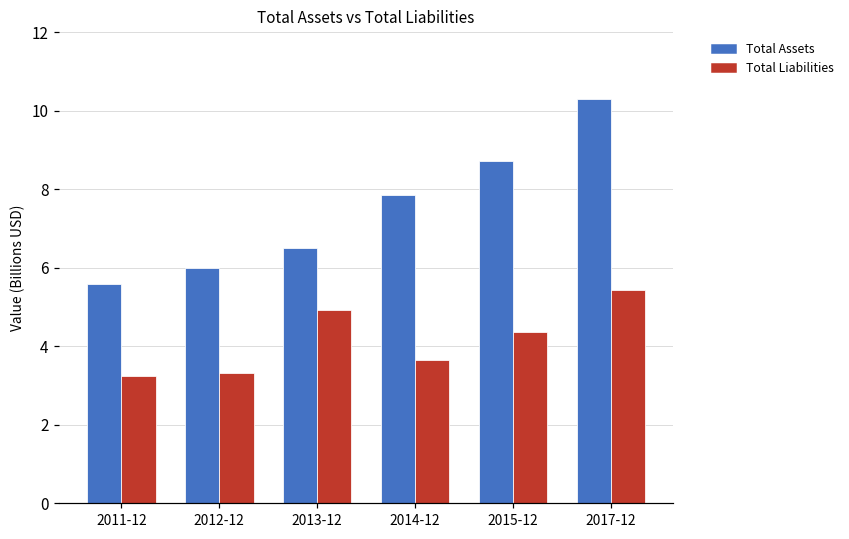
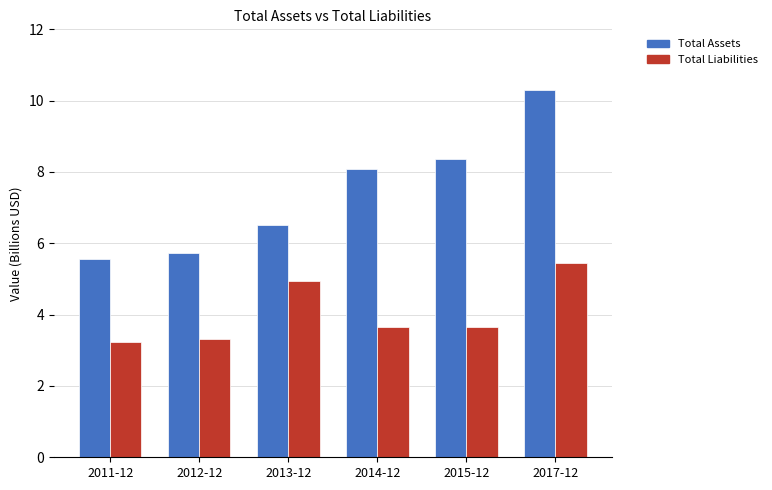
  {
    "Total Assets": {
      "2011-12": 5.6,
-     "2012-12": 6.0,
+     "2012-12": 5.7,
      "2013-12": 6.5,
-     "2014-12": 7.9,
-     "2015-12": 8.7,
+     "2014-12": 8.1,
+     "2015-12": 8.4,
      "2017-12": 10.3
    },
    "Total Liabilities": {
      "2011-12": 3.2,
      "2012-12": 3.3,
      "2013-12": 4.9,
      "2014-12": 3.7,
-     "2015-12": 4.4,
+     "2015-12": 3.7,
      "2017-12": 5.4
    }
  }
